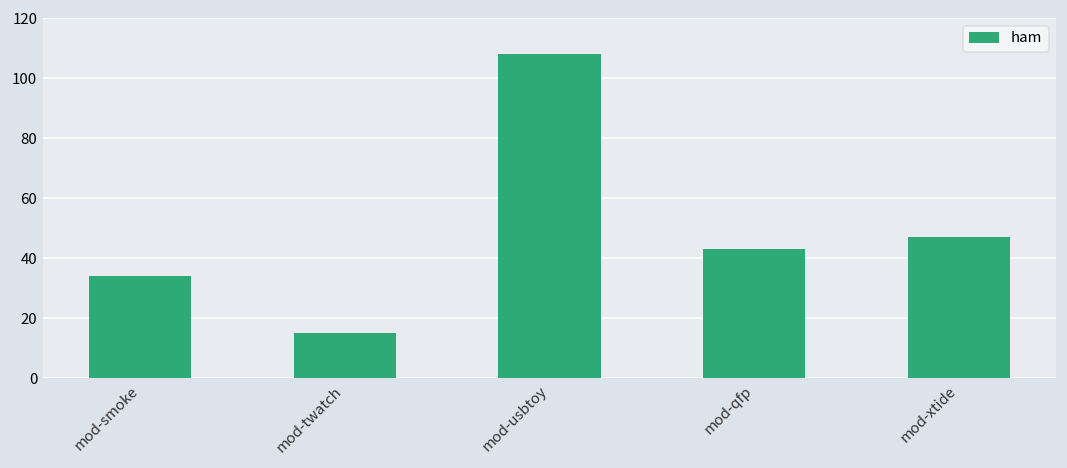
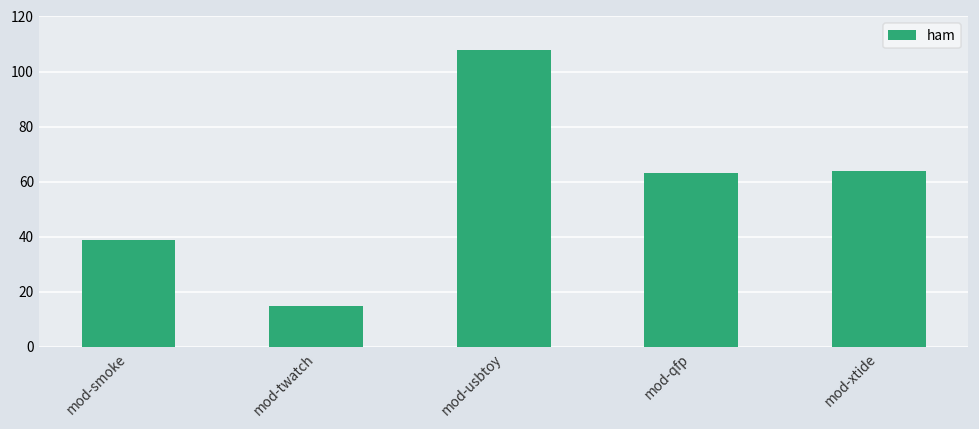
  {
-   "mod-smoke": 34,
+   "mod-smoke": 39,
    "mod-twatch": 15,
    "mod-usbtoy": 108,
-   "mod-qfp": 43,
-   "mod-xtide": 47
+   "mod-qfp": 63,
+   "mod-xtide": 64
  }
